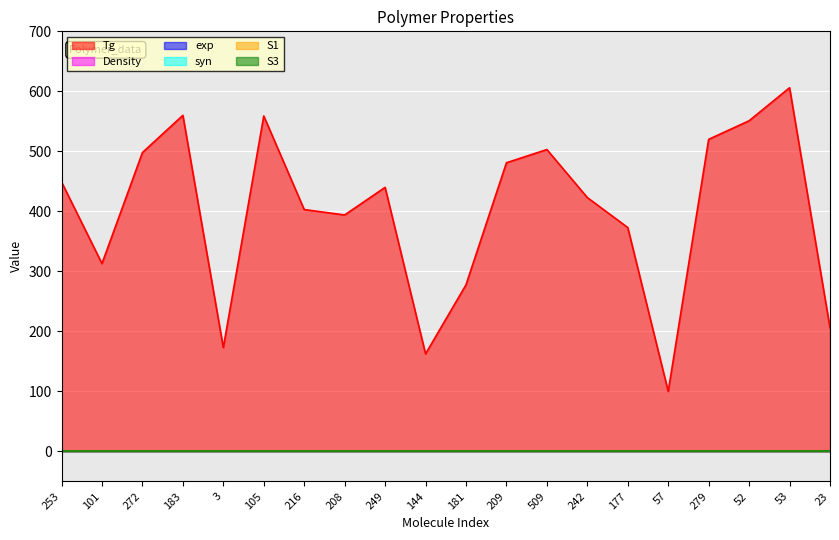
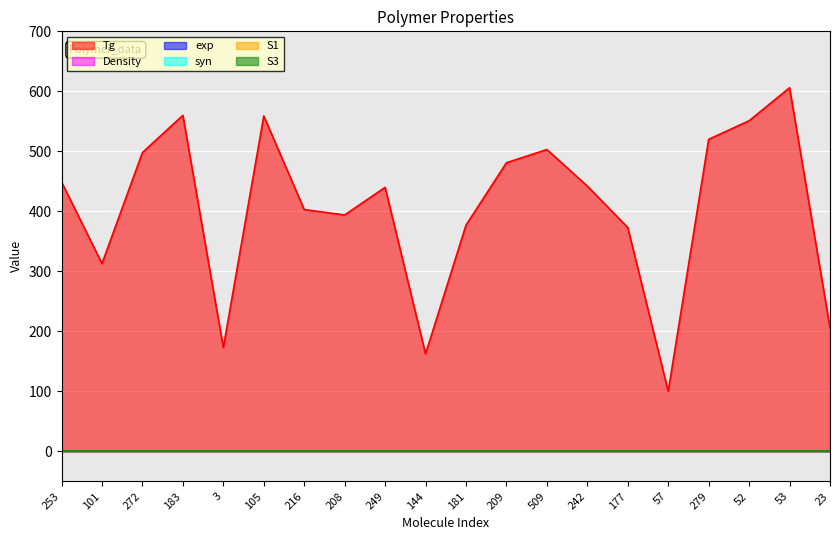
  {
    "Tg": {
      "253": 450,
      "101": 310,
      "272": 500,
      "183": 560,
      "3": 170,
      "105": 560,
      "216": 400,
      "208": 390,
      "249": 440,
      "144": 160,
-     "181": 280,
+     "181": 380,
      "209": 480,
      "509": 500,
-     "242": 420,
+     "242": 440,
      "177": 370,
      "57": 100,
      "279": 520,
      "52": 550,
      "53": 610,
      "23": 210
    },
    "S3": {
      "253": 0,
      "101": 0,
      "272": 0,
      "183": 0,
      "3": 0,
      "105": 0,
      "216": 0,
      "208": 0,
      "249": 0,
      "144": 0,
      "181": 0,
      "209": 0,
      "509": 0,
      "242": 0,
      "177": 0,
      "57": 0,
      "279": 0,
      "52": 0,
      "53": 0,
      "23": 0
    }
  }
